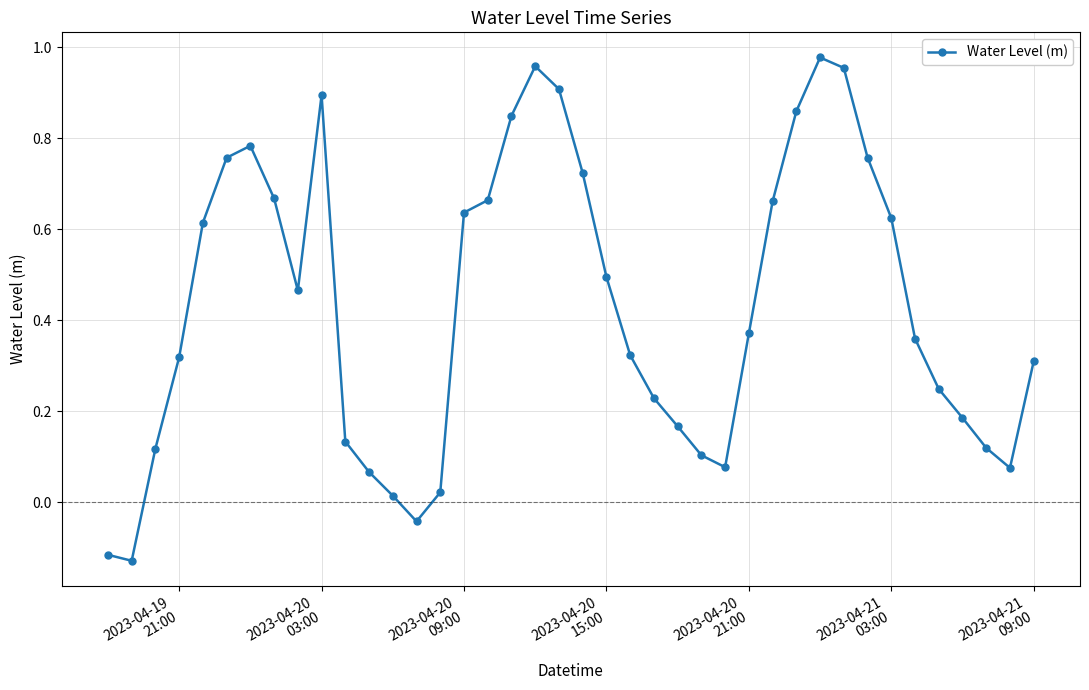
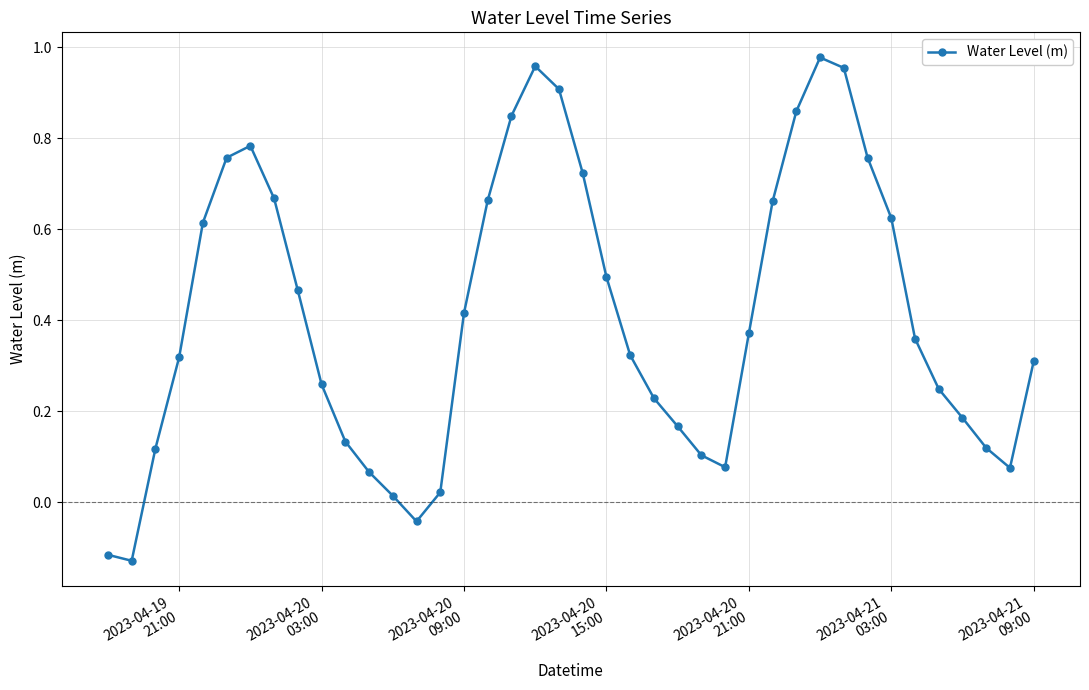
  {
    "2023-04-19 21:00": 0.32,
-   "2023-04-20 03:00": 0.90,
-   "2023-04-20 09:00": 0.64,
+   "2023-04-20 03:00": 0.26,
+   "2023-04-20 09:00": 0.42,
    "2023-04-20 15:00": 0.50,
    "2023-04-20 21:00": 0.37,
    "2023-04-21 03:00": 0.62,
    "2023-04-21 09:00": 0.31
  }
